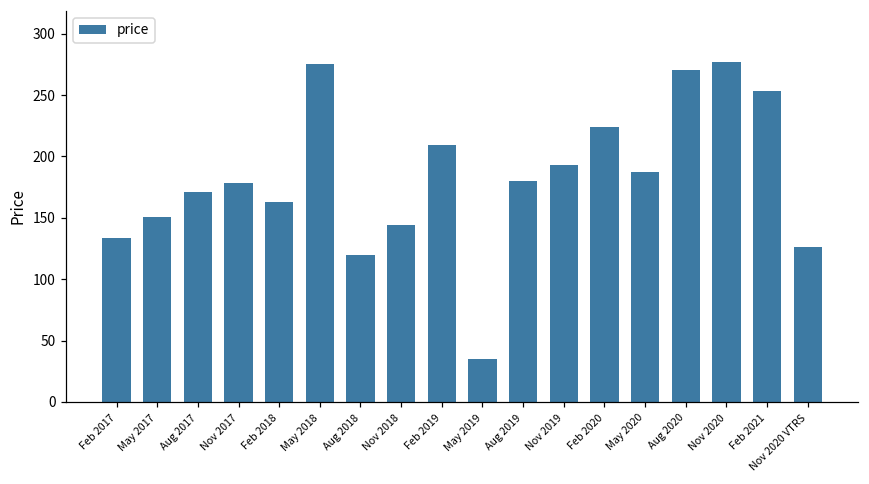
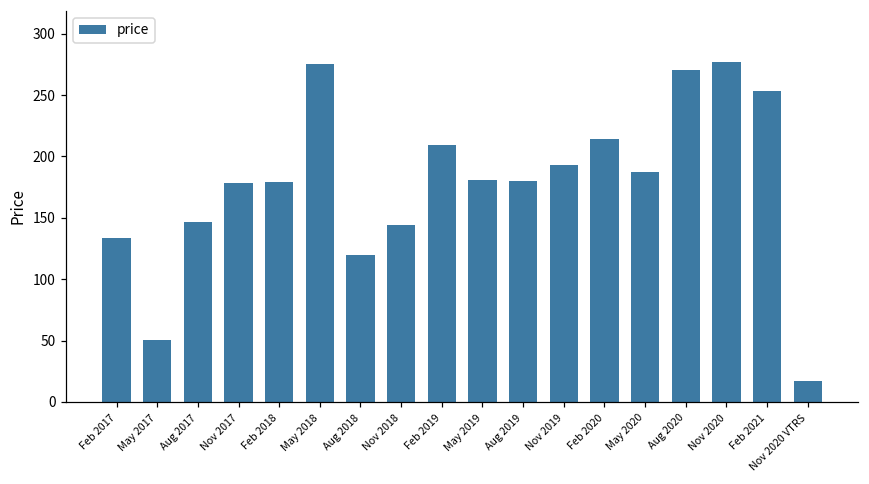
  {
    "Feb 2017": 134,
-   "May 2017": 150,
-   "Aug 2017": 171,
+   "May 2017": 51,
+   "Aug 2017": 147,
    "Nov 2017": 178,
-   "Feb 2018": 163,
+   "Feb 2018": 180,
    "May 2018": 275,
    "Aug 2018": 120,
    "Nov 2018": 144,
    "Feb 2019": 210,
-   "May 2019": 35,
+   "May 2019": 181,
    "Aug 2019": 180,
    "Nov 2019": 193,
-   "Feb 2020": 224,
+   "Feb 2020": 214,
    "May 2020": 187,
    "Aug 2020": 270,
    "Nov 2020": 277,
    "Feb 2021": 254,
-   "Nov 2020 VTRS": 127
+   "Nov 2020 VTRS": 17
  }
